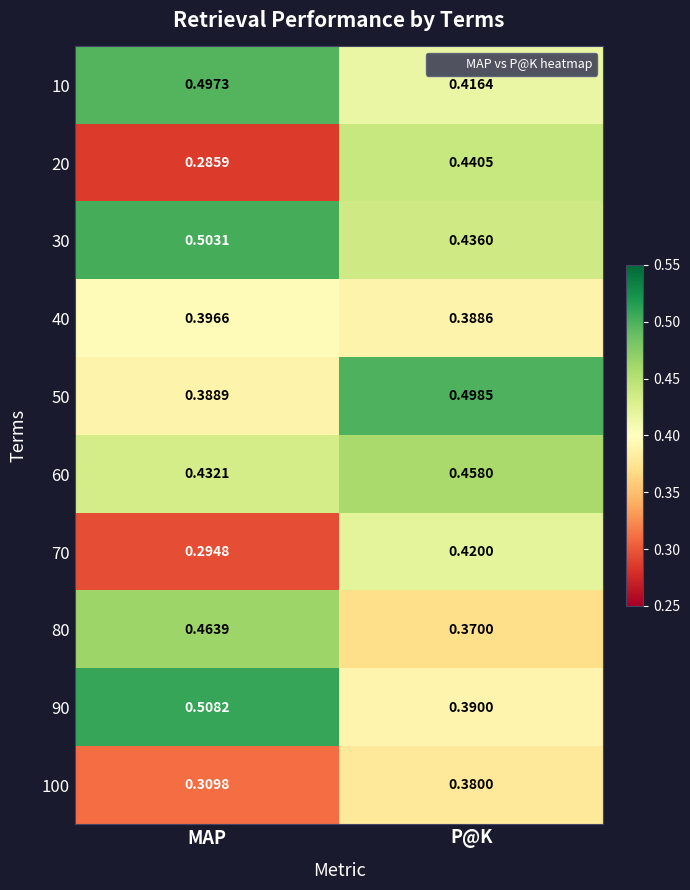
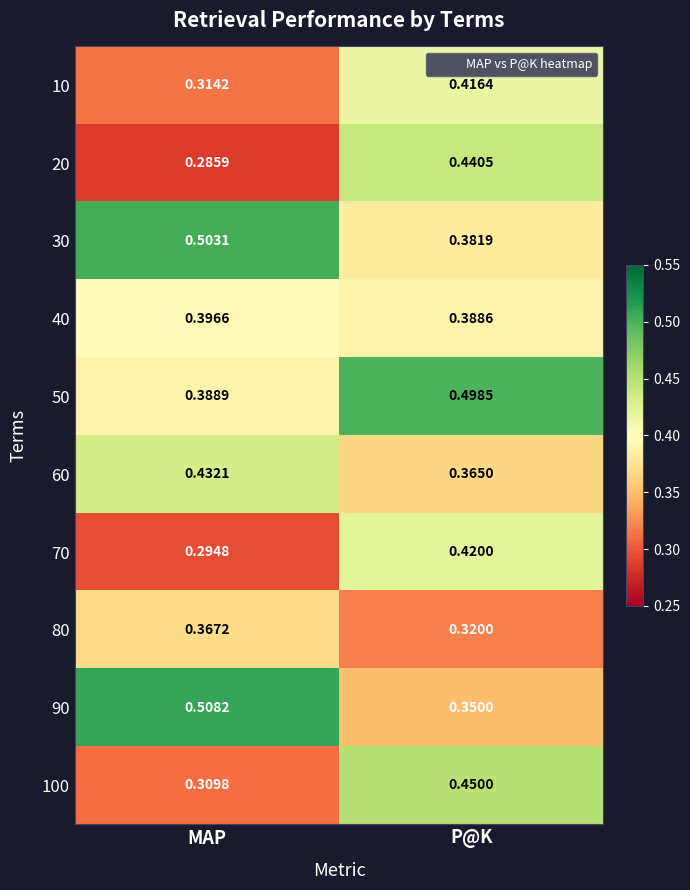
  {
    "10": {
-     "MAP": 0.4973,
+     "MAP": 0.3142,
      "P@K": 0.4164
    },
    "20": {
      "MAP": 0.2859,
      "P@K": 0.4405
    },
    "30": {
      "MAP": 0.5031,
-     "P@K": 0.4360
+     "P@K": 0.3819
    },
    "40": {
      "MAP": 0.3966,
      "P@K": 0.3886
    },
    "50": {
      "MAP": 0.3889,
      "P@K": 0.4985
    },
    "60": {
      "MAP": 0.4321,
-     "P@K": 0.4580
+     "P@K": 0.3650
    },
    "70": {
      "MAP": 0.2948,
      "P@K": 0.4200
    },
    "80": {
-     "MAP": 0.4639,
-     "P@K": 0.3700
+     "MAP": 0.3672,
+     "P@K": 0.3200
    },
    "90": {
      "MAP": 0.5082,
-     "P@K": 0.3900
+     "P@K": 0.3500
    },
    "100": {
      "MAP": 0.3098,
-     "P@K": 0.3800
+     "P@K": 0.4500
    }
  }
